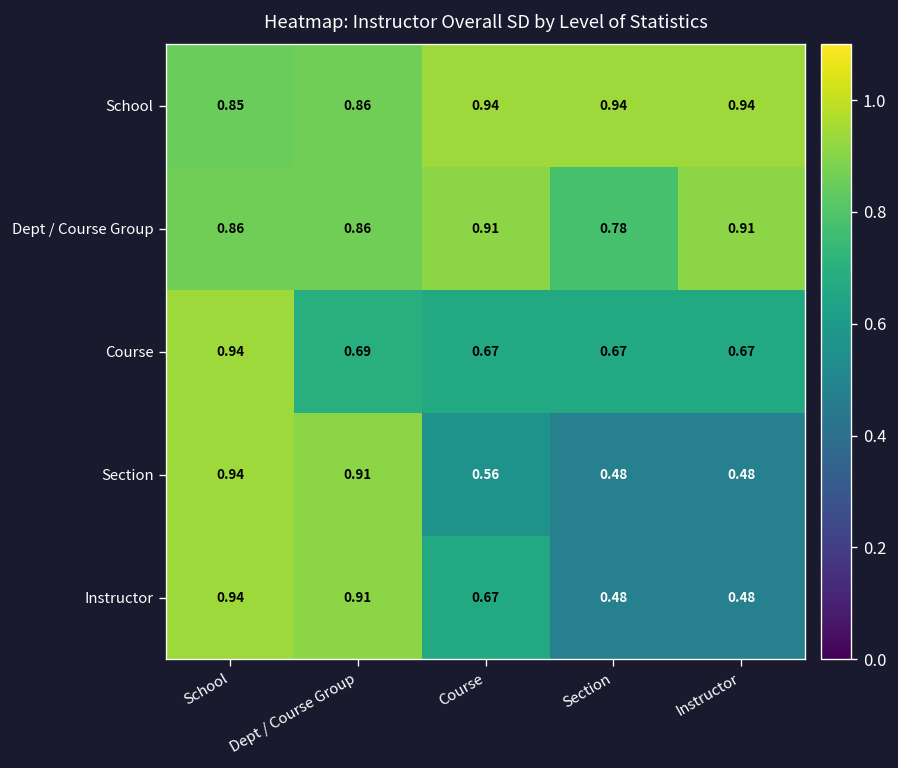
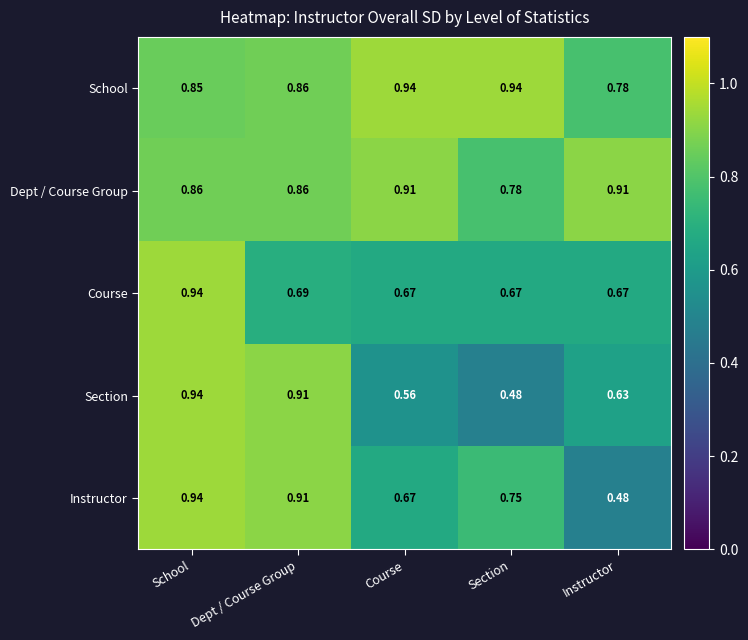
  {
    "School": {
      "School": 0.85,
      "Dept / Course Group": 0.86,
      "Course": 0.94,
      "Section": 0.94,
-     "Instructor": 0.94
+     "Instructor": 0.78
    },
    "Dept / Course Group": {
      "School": 0.86,
      "Dept / Course Group": 0.86,
      "Course": 0.91,
      "Section": 0.78,
      "Instructor": 0.91
    },
    "Course": {
      "School": 0.94,
      "Dept / Course Group": 0.69,
      "Course": 0.67,
      "Section": 0.67,
      "Instructor": 0.67
    },
    "Section": {
      "School": 0.94,
      "Dept / Course Group": 0.91,
      "Course": 0.56,
      "Section": 0.48,
-     "Instructor": 0.48
+     "Instructor": 0.63
    },
    "Instructor": {
      "School": 0.94,
      "Dept / Course Group": 0.91,
      "Course": 0.67,
-     "Section": 0.48,
+     "Section": 0.75,
      "Instructor": 0.48
    }
  }
